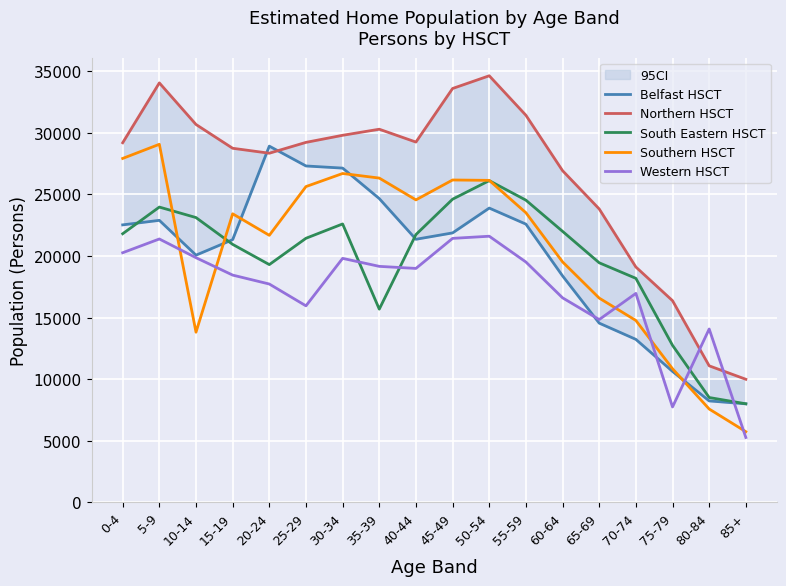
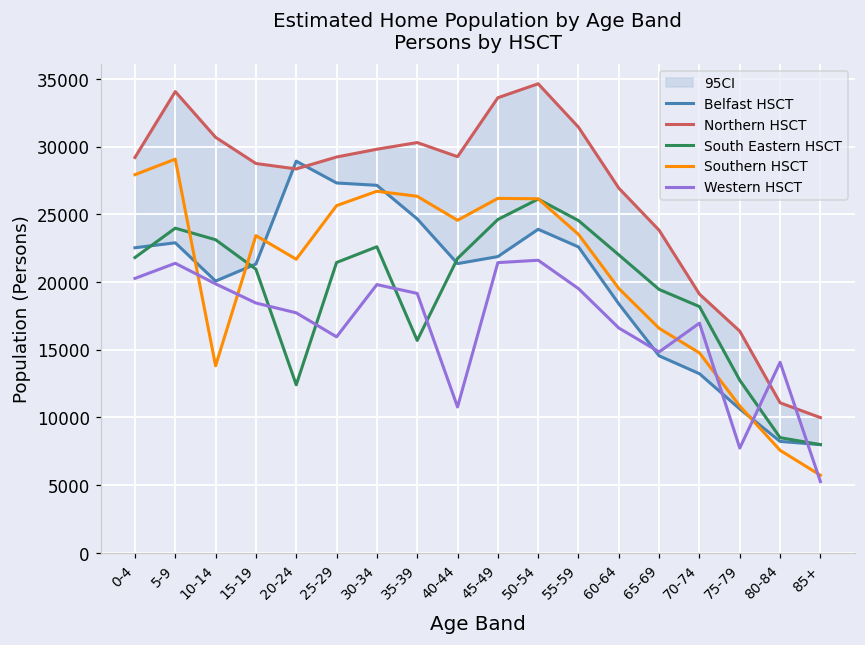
  {
    "Belfast HSCT": {
      "0-4": 22500,
      "5-9": 22900,
      "15-19": 21300,
      "25-29": 27300,
      "30-34": 27100,
      "35-39": 24700,
      "40-44": 21400,
      "45-49": 21900,
      "50-54": 23900,
      "55-59": 22600,
      "60-64": 18400,
      "65-69": 14500,
      "70-74": 13200,
      "75-79": 10600,
      "80-84": 8200
    },
    "Northern HSCT": {
      "20-24": 28400
    },
    "South Eastern HSCT": {
      "0-4": 21800,
      "5-9": 24000,
      "10-14": 23100,
      "15-19": 20900,
-     "20-24": 19300,
+     "20-24": 12400,
      "25-29": 21400,
      "30-34": 22600,
      "35-39": 15700,
      "40-44": 21700,
      "45-49": 24600,
      "55-59": 24500,
      "60-64": 22000,
      "65-69": 19500,
      "70-74": 18200,
      "75-79": 12700,
      "80-84": 8500
    },
    "Southern HSCT": {
      "0-4": 27900,
      "5-9": 29100,
      "10-14": 13800,
      "15-19": 23400,
      "20-24": 21700,
      "25-29": 25600,
      "30-34": 26700,
      "35-39": 26300,
      "40-44": 24600,
      "45-49": 26200,
      "55-59": 23500,
      "60-64": 19500,
      "65-69": 16600,
      "70-74": 14800,
      "75-79": 10800,
      "80-84": 7600,
      "85+": 5700
    },
    "Western HSCT": {
      "0-4": 20300,
      "5-9": 21400,
      "15-19": 18500,
      "20-24": 17700,
      "25-29": 16000,
      "30-34": 19800,
      "35-39": 19200,
-     "40-44": 19000,
+     "40-44": 10800,
      "45-49": 21400,
      "50-54": 21600,
      "55-59": 19500,
      "60-64": 16600,
      "65-69": 14800,
      "70-74": 17000,
      "75-79": 7700,
      "80-84": 14100,
      "85+": 5300
    }
  }
